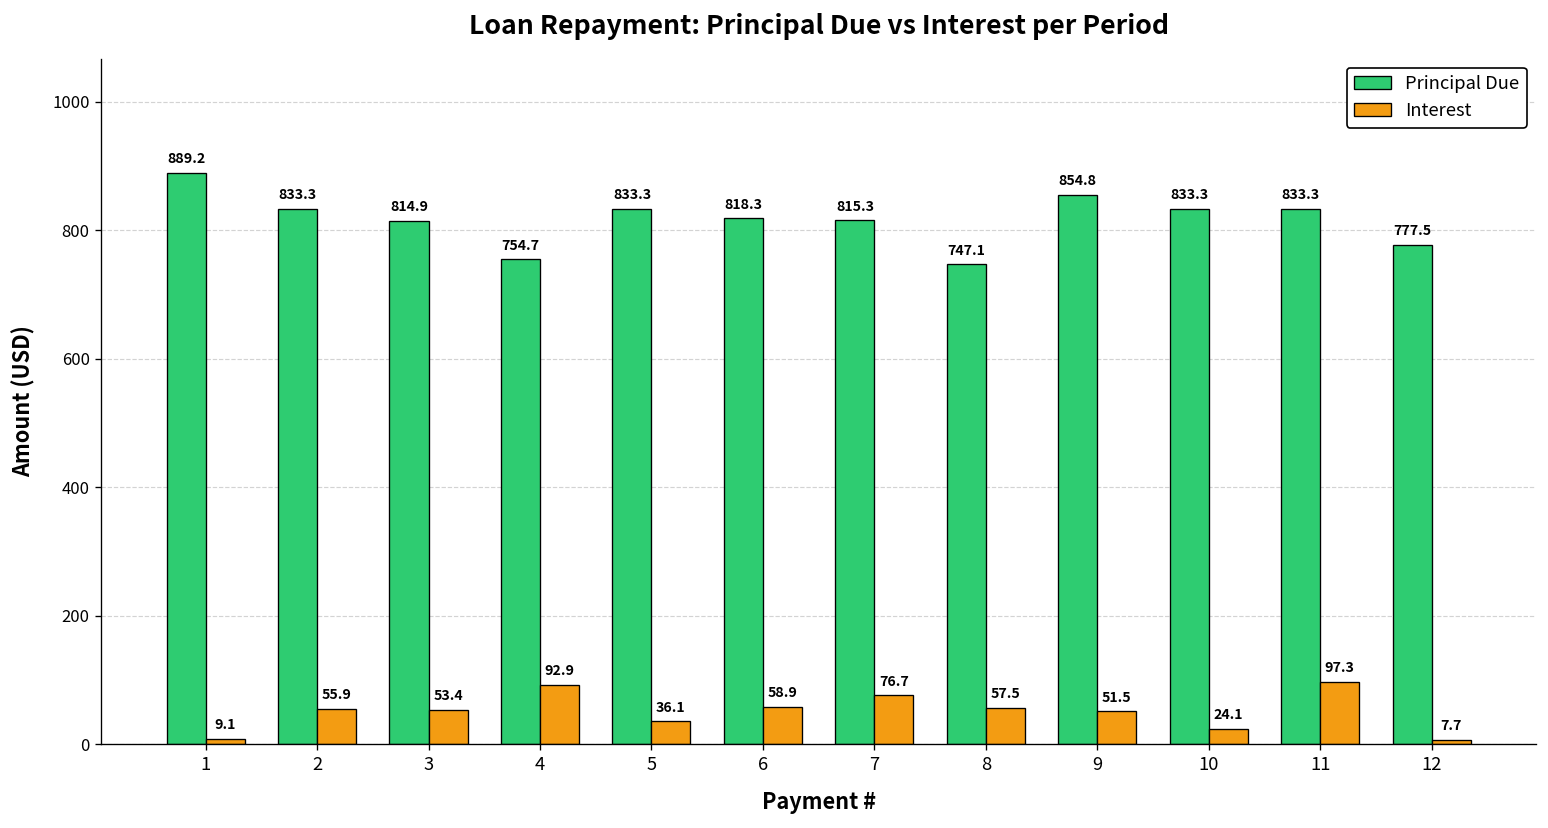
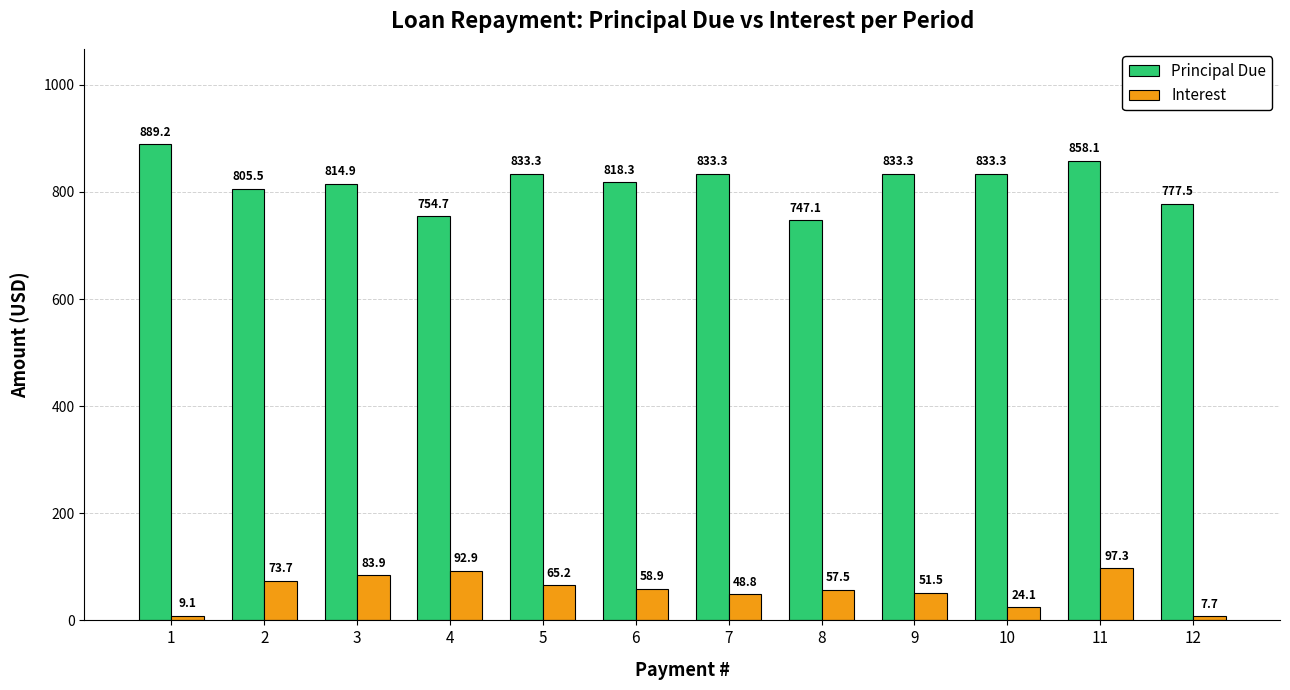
  {
    "Principal Due": {
      "1": 889.2,
-     "2": 833.3,
+     "2": 805.5,
      "3": 814.9,
      "4": 754.7,
      "5": 833.3,
      "6": 818.3,
-     "7": 815.3,
+     "7": 833.3,
      "8": 747.1,
-     "9": 854.8,
+     "9": 833.3,
      "10": 833.3,
-     "11": 833.3,
+     "11": 858.1,
      "12": 777.5
    },
    "Interest": {
      "1": 9.1,
-     "2": 55.9,
-     "3": 53.4,
+     "2": 73.7,
+     "3": 83.9,
      "4": 92.9,
-     "5": 36.1,
+     "5": 65.2,
      "6": 58.9,
-     "7": 76.7,
+     "7": 48.8,
      "8": 57.5,
      "9": 51.5,
      "10": 24.1,
      "11": 97.3,
      "12": 7.7
    }
  }
